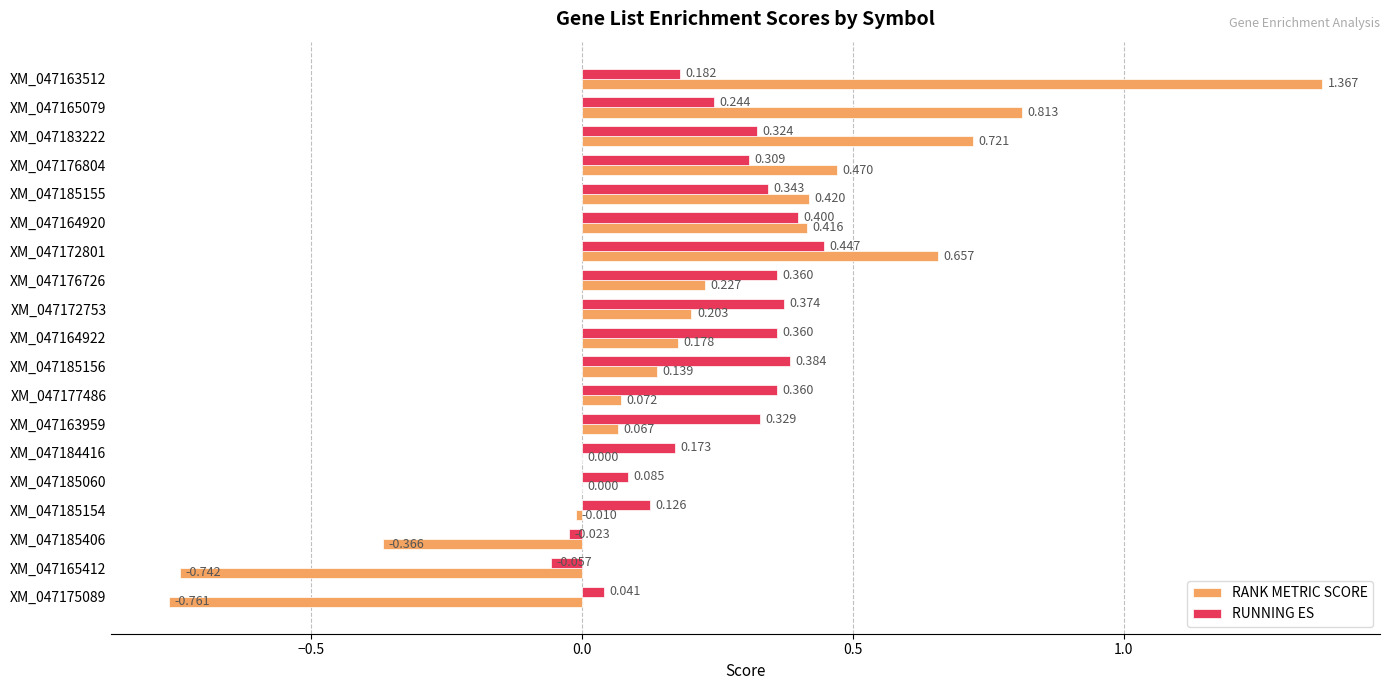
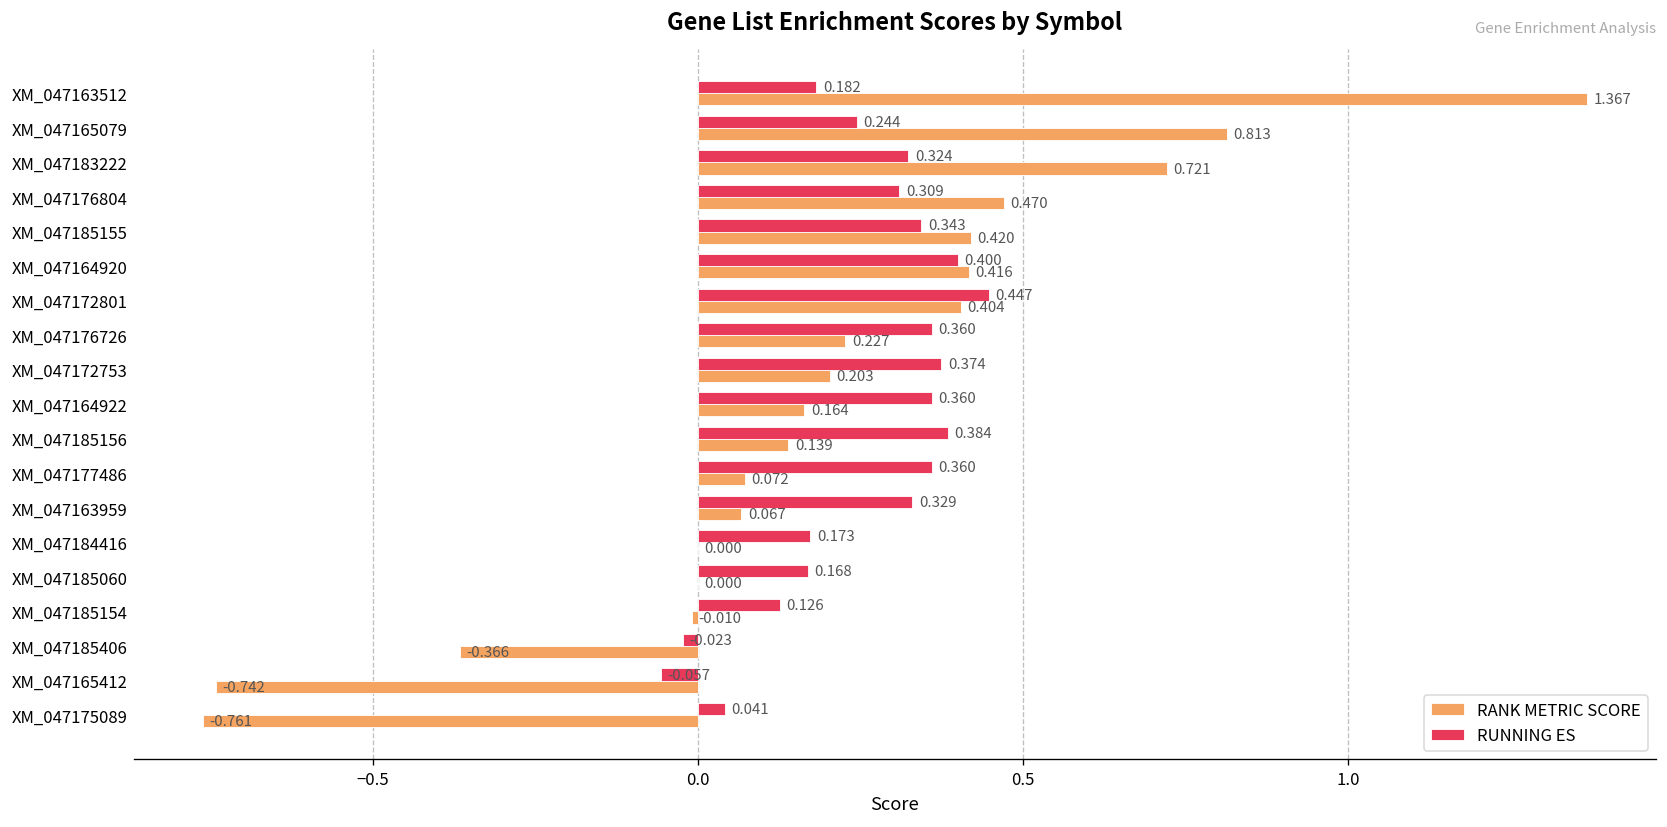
  {
    "RANK METRIC SCORE": {
      "XM_047163512": 1.367,
      "XM_047165079": 0.813,
      "XM_047183222": 0.721,
      "XM_047176804": 0.470,
      "XM_047185155": 0.420,
-     "XM_047172801": 0.657,
+     "XM_047172801": 0.404,
      "XM_047176726": 0.227,
      "XM_047172753": 0.203,
-     "XM_047164922": 0.178,
+     "XM_047164922": 0.164,
      "XM_047185156": 0.139,
      "XM_047177486": 0.072,
      "XM_047163959": 0.067,
      "XM_047184416": 0.000,
      "XM_047185060": 0.000,
      "XM_047185154": -0.010,
      "XM_047185406": -0.366,
      "XM_047165412": -0.742,
      "XM_047175089": -0.761
    },
    "RUNNING ES": {
      "XM_047163512": 0.182,
      "XM_047165079": 0.244,
      "XM_047183222": 0.324,
      "XM_047176804": 0.309,
      "XM_047185155": 0.343,
      "XM_047172801": 0.447,
      "XM_047176726": 0.360,
      "XM_047172753": 0.374,
      "XM_047164922": 0.360,
      "XM_047185156": 0.384,
      "XM_047177486": 0.360,
      "XM_047163959": 0.329,
      "XM_047184416": 0.173,
-     "XM_047185060": 0.085,
+     "XM_047185060": 0.168,
      "XM_047185154": 0.126,
      "XM_047185406": -0.023,
      "XM_047165412": -0.057,
      "XM_047175089": 0.041
    }
  }
